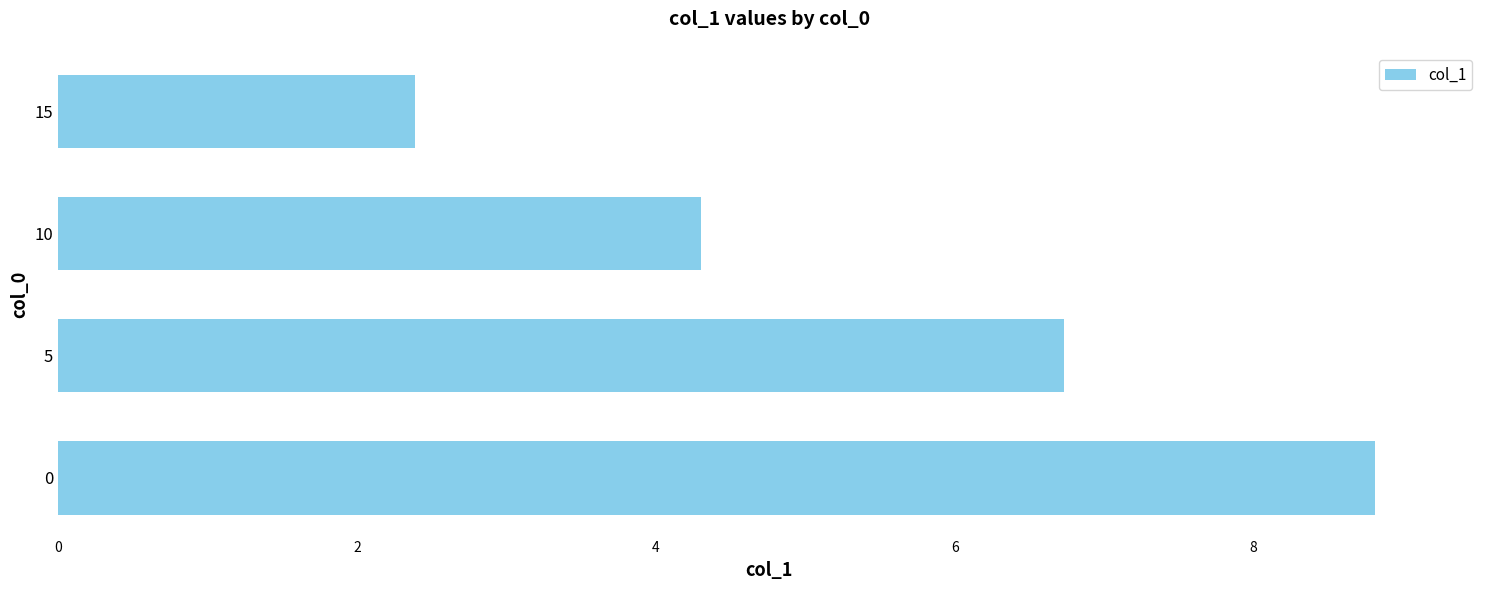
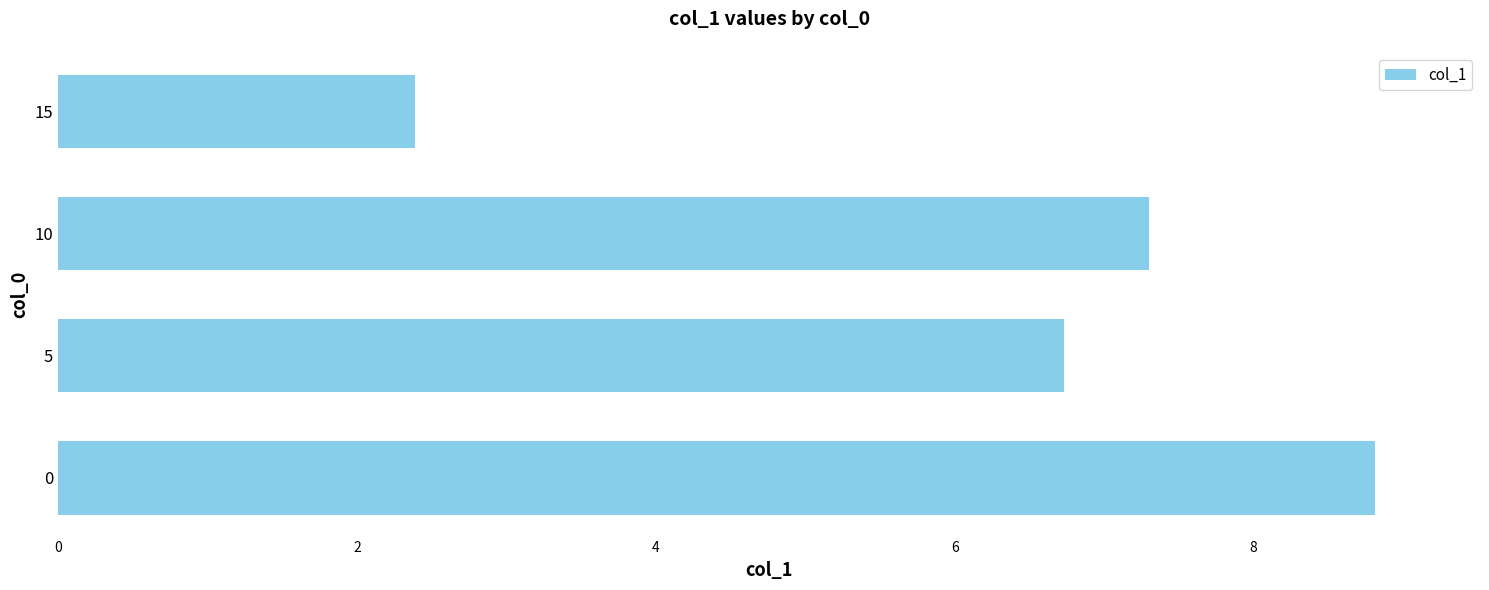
  {
    "15": 2.4,
-   "10": 4.3,
+   "10": 7.3,
    "5": 6.73,
    "0": 8.8
  }
